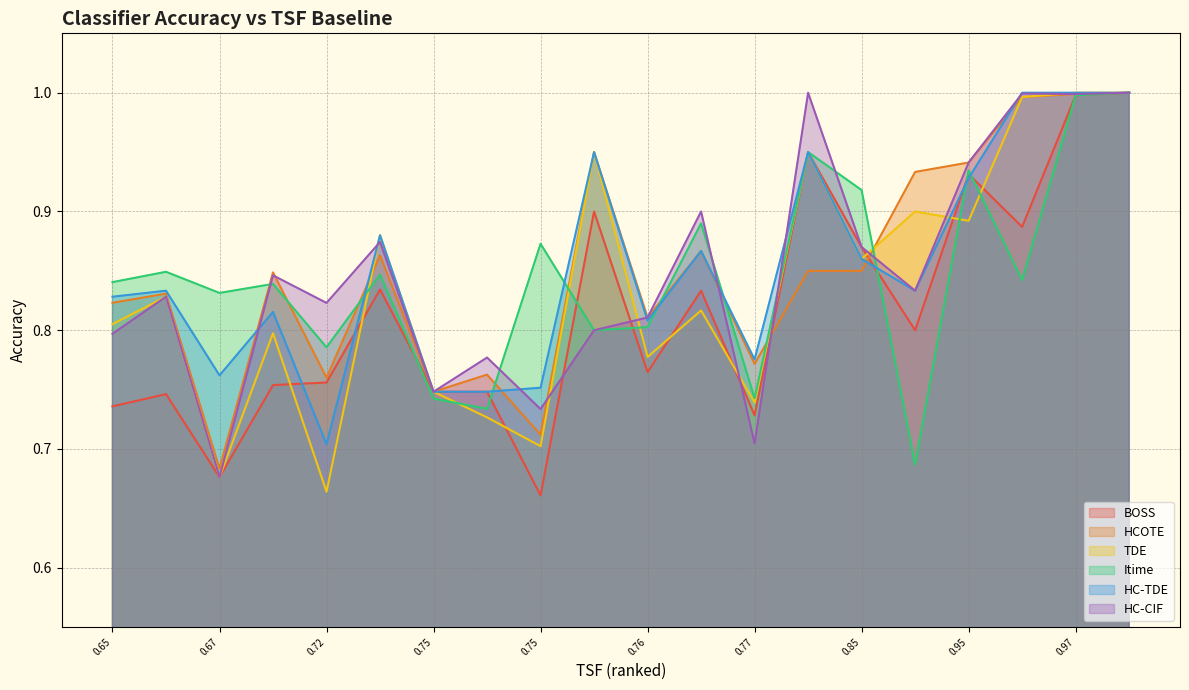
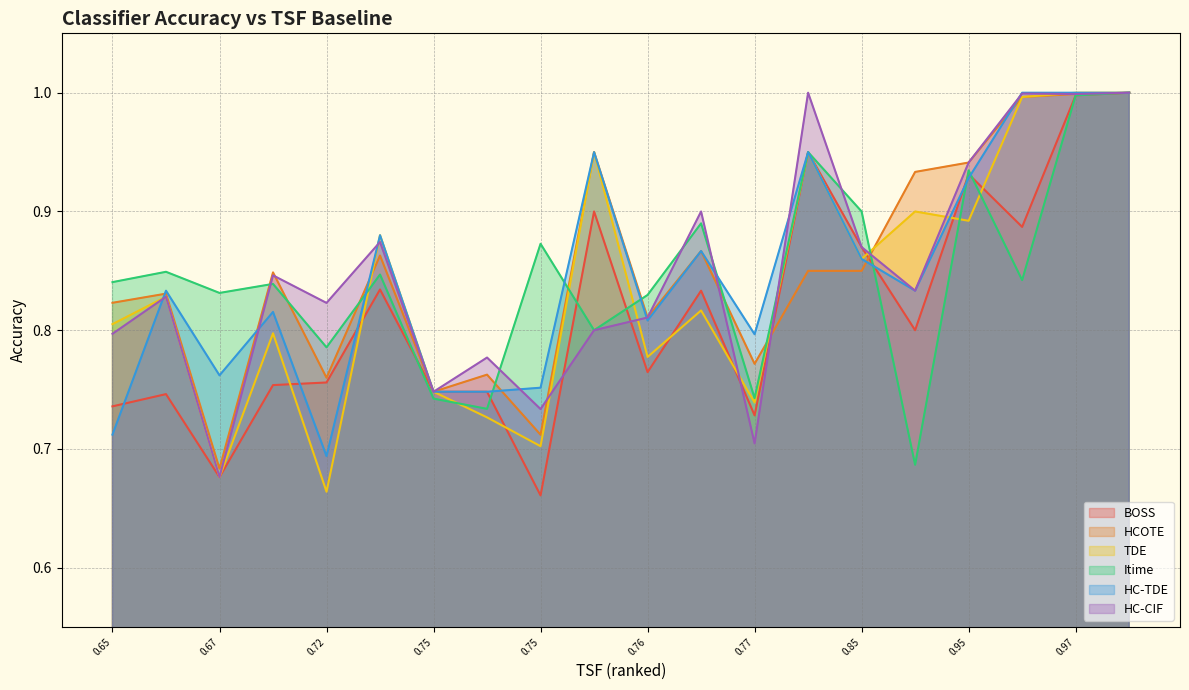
  {
    "Itime": {
      "0.65": 0.841,
      "0.67": 0.831,
      "0.72": 0.786,
-     "0.76": 0.803,
+     "0.76": 0.830,
      "0.77": 0.743,
-     "0.85": 0.918,
+     "0.85": 0.900,
      "0.95": 0.935
    },
    "HC-TDE": {
-     "0.65": 0.828,
+     "0.65": 0.712,
      "0.67": 0.762,
-     "0.72": 0.704,
+     "0.72": 0.694,
      "0.76": 0.808,
-     "0.77": 0.775,
+     "0.77": 0.797,
      "0.95": 0.928
    },
    "HC-CIF": {
      "0.65": 0.797,
      "0.72": 0.823,
      "0.77": 0.705
    }
  }
